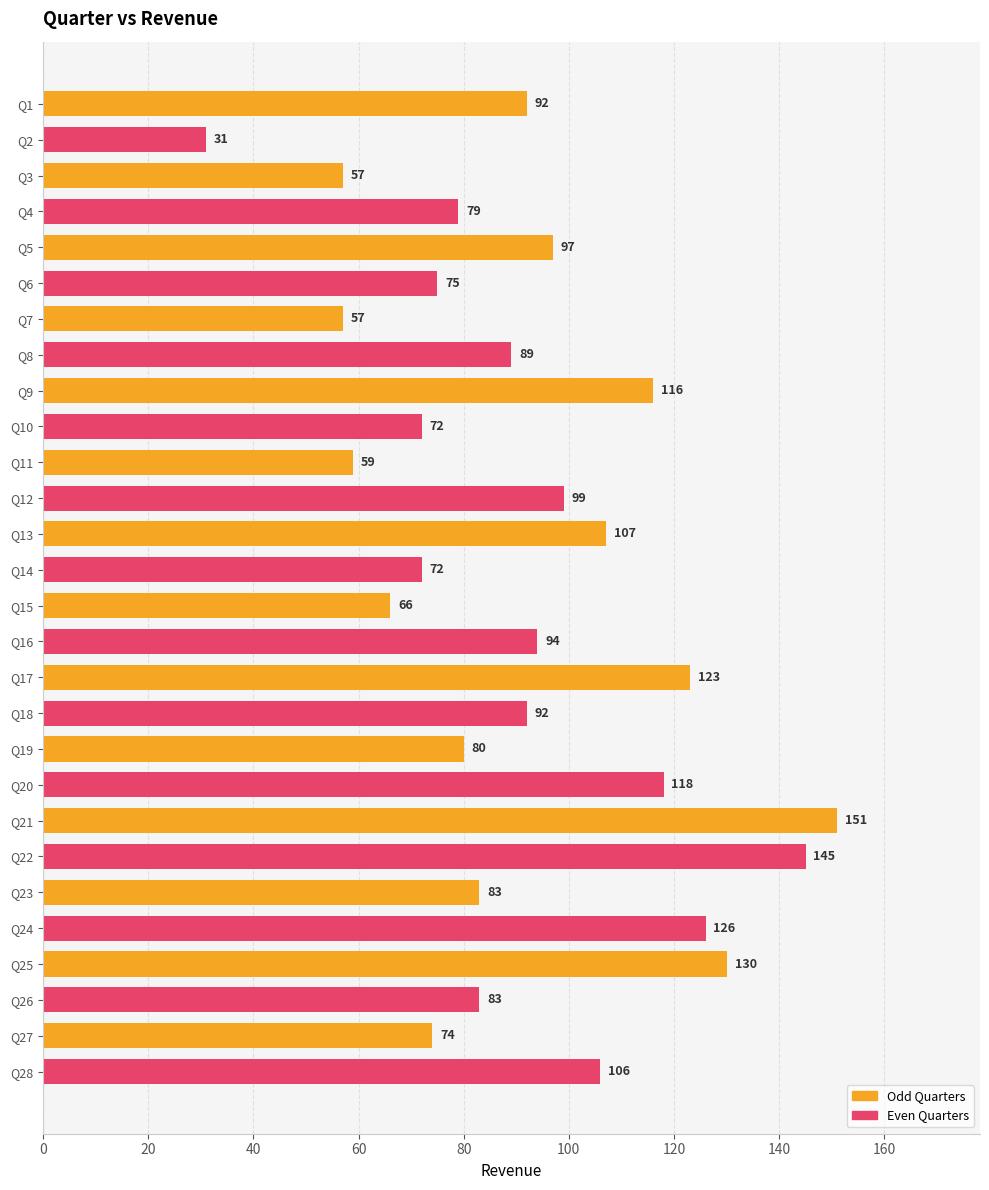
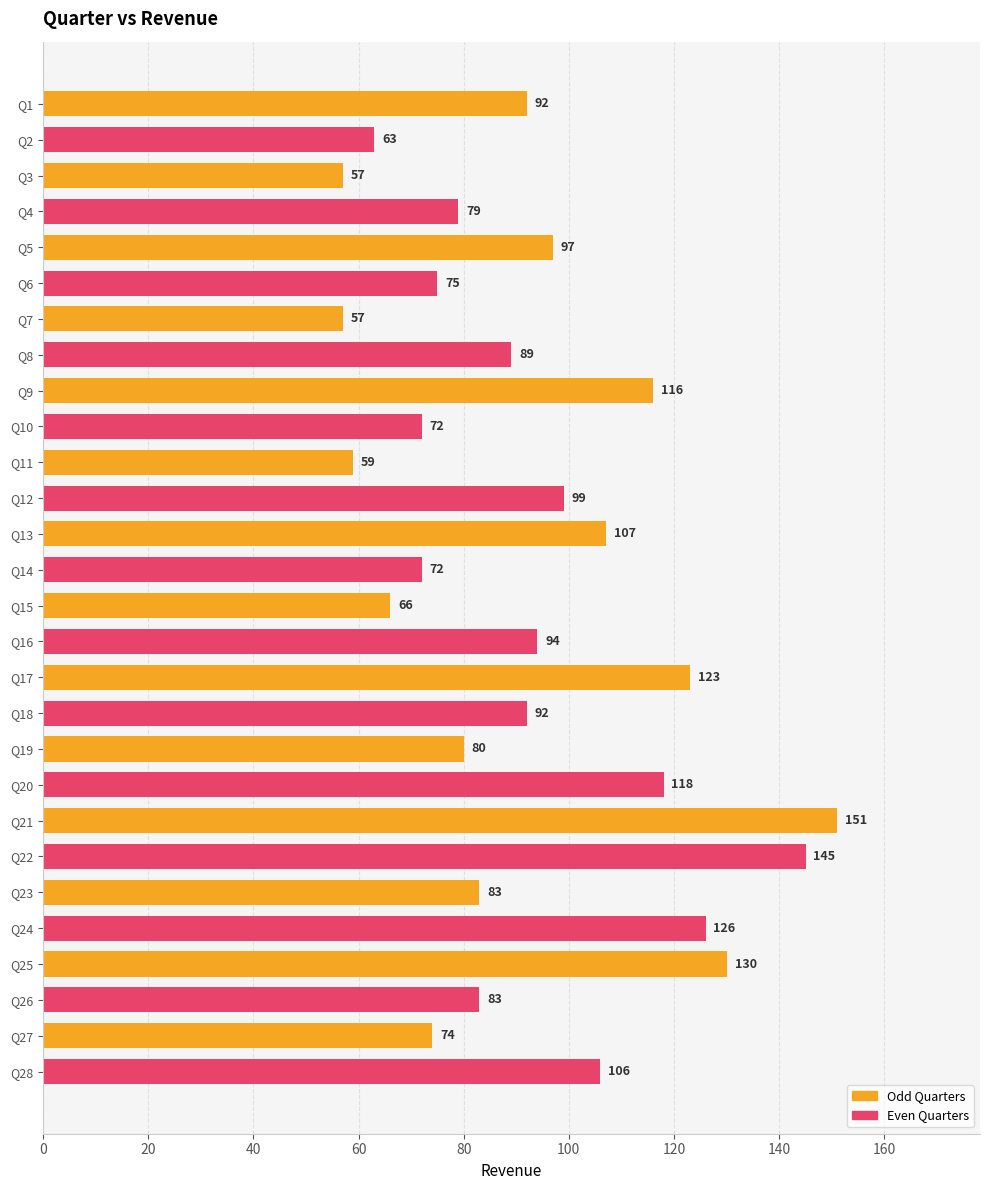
  {
    "Q1": 92,
-   "Q2": 31,
+   "Q2": 63,
    "Q3": 57,
    "Q4": 79,
    "Q5": 97,
    "Q6": 75,
    "Q7": 57,
    "Q8": 89,
    "Q9": 116,
    "Q10": 72,
    "Q11": 59,
    "Q12": 99,
    "Q13": 107,
    "Q14": 72,
    "Q15": 66,
    "Q16": 94,
    "Q17": 123,
    "Q18": 92,
    "Q19": 80,
    "Q20": 118,
    "Q21": 151,
    "Q22": 145,
    "Q23": 83,
    "Q24": 126,
    "Q25": 130,
    "Q26": 83,
    "Q27": 74,
    "Q28": 106
  }
